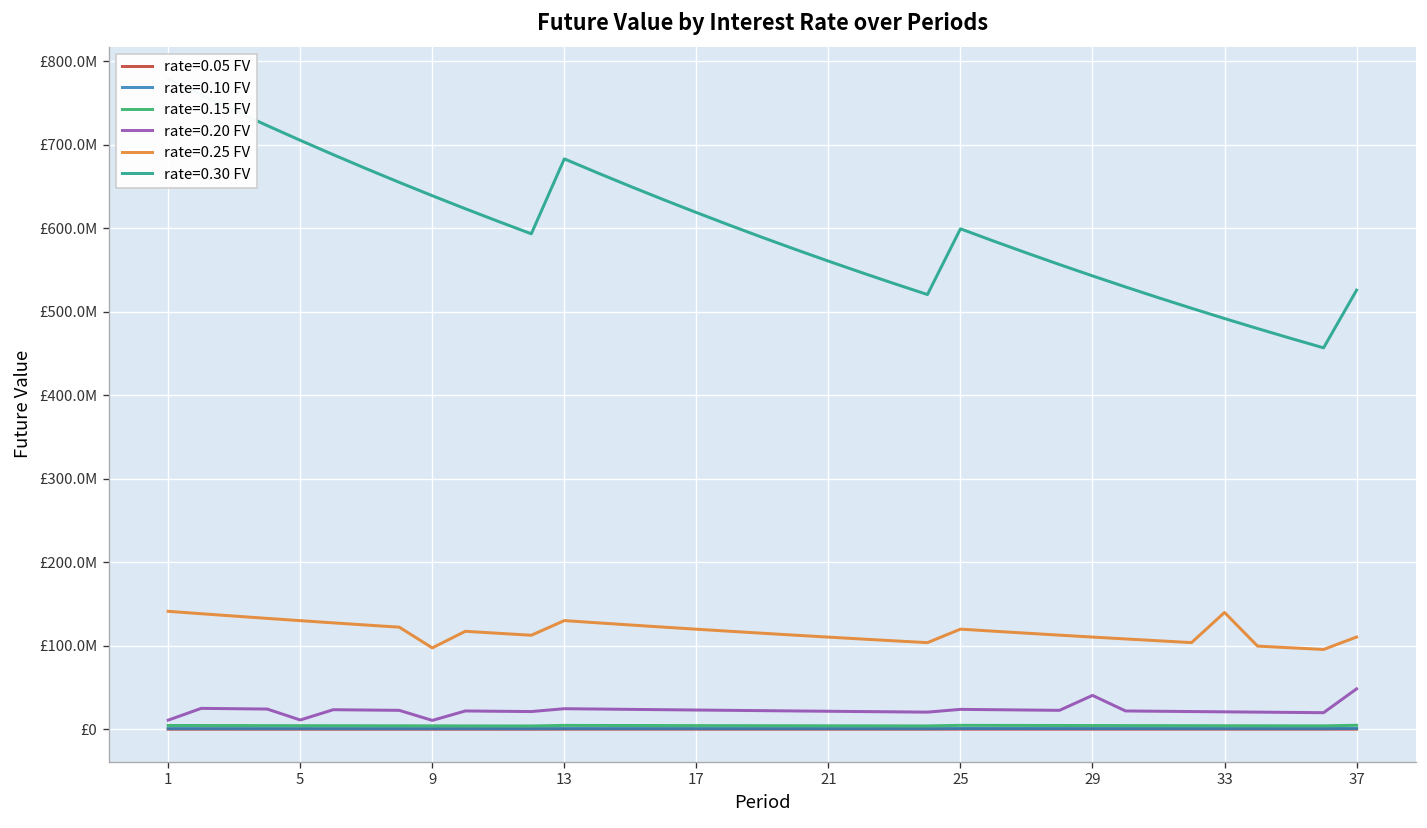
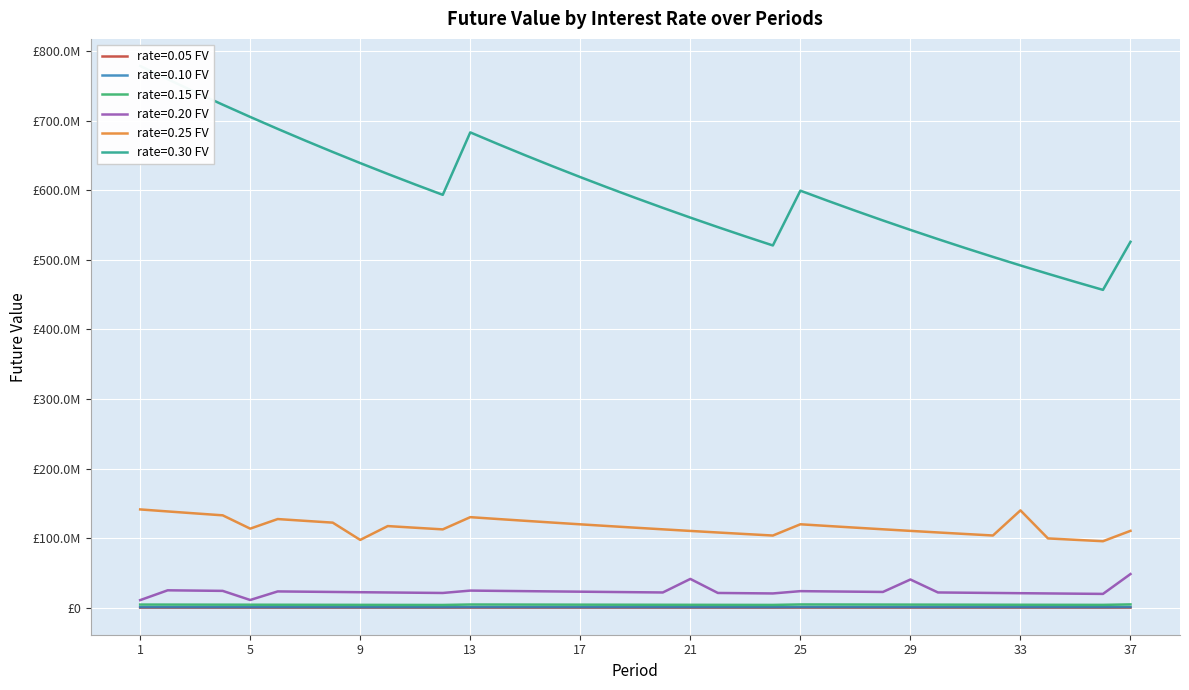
  {
    "rate=0.20 FV": {
      "1": "£10000000",
      "5": "£10000000",
-     "9": "£10000000",
+     "9": "£20000000",
      "13": "£20000000",
      "17": "£20000000",
-     "21": "£20000000",
+     "21": "£40000000",
      "25": "£20000000",
      "29": "£40000000",
      "33": "£20000000",
      "37": "£50000000"
    },
    "rate=0.25 FV": {
      "1": "£140000000",
-     "5": "£130000000",
+     "5": "£110000000",
      "9": "£100000000",
      "13": "£130000000",
      "17": "£120000000",
      "21": "£110000000",
      "25": "£120000000",
      "29": "£110000000",
      "33": "£140000000",
      "37": "£110000000"
    }
  }
